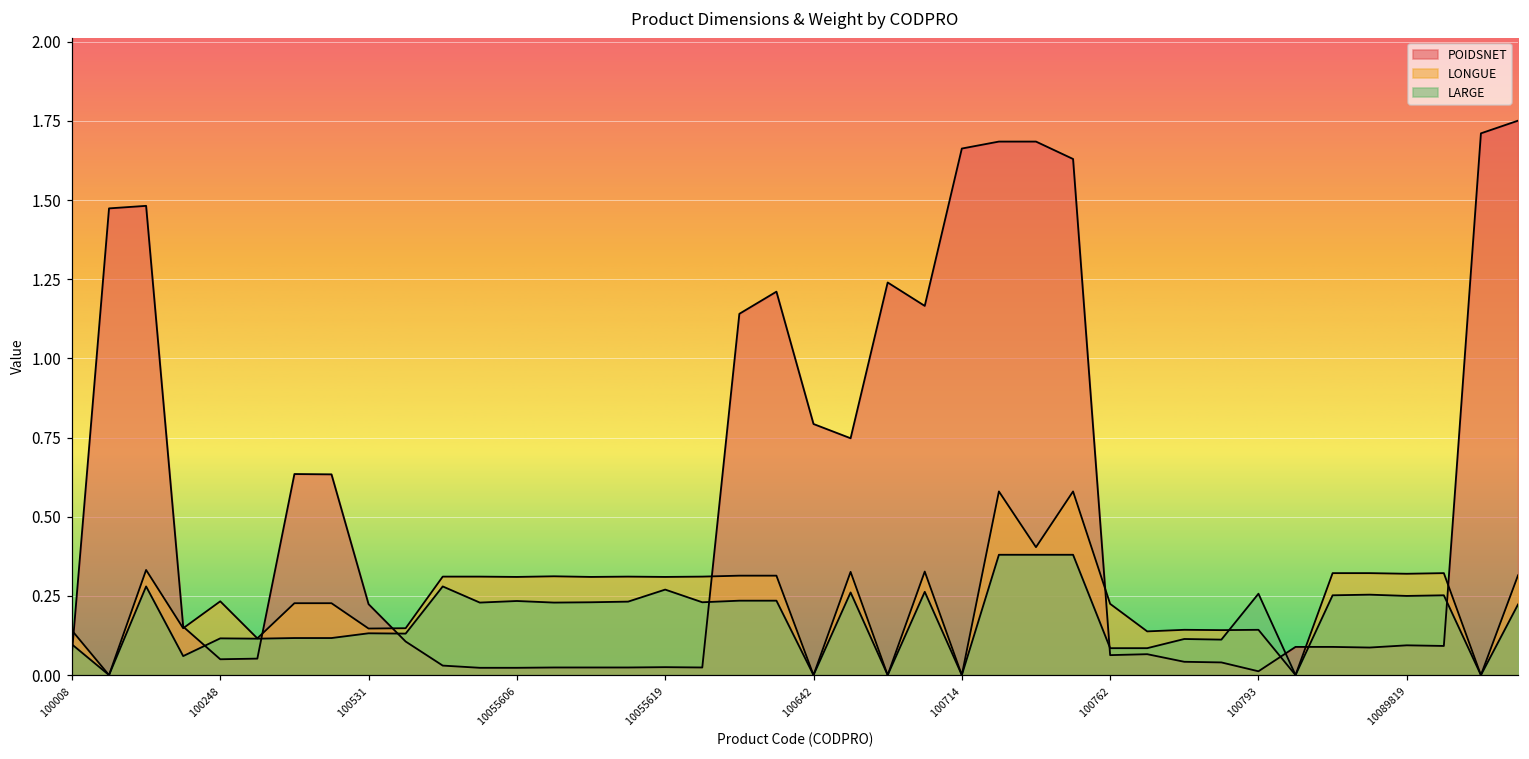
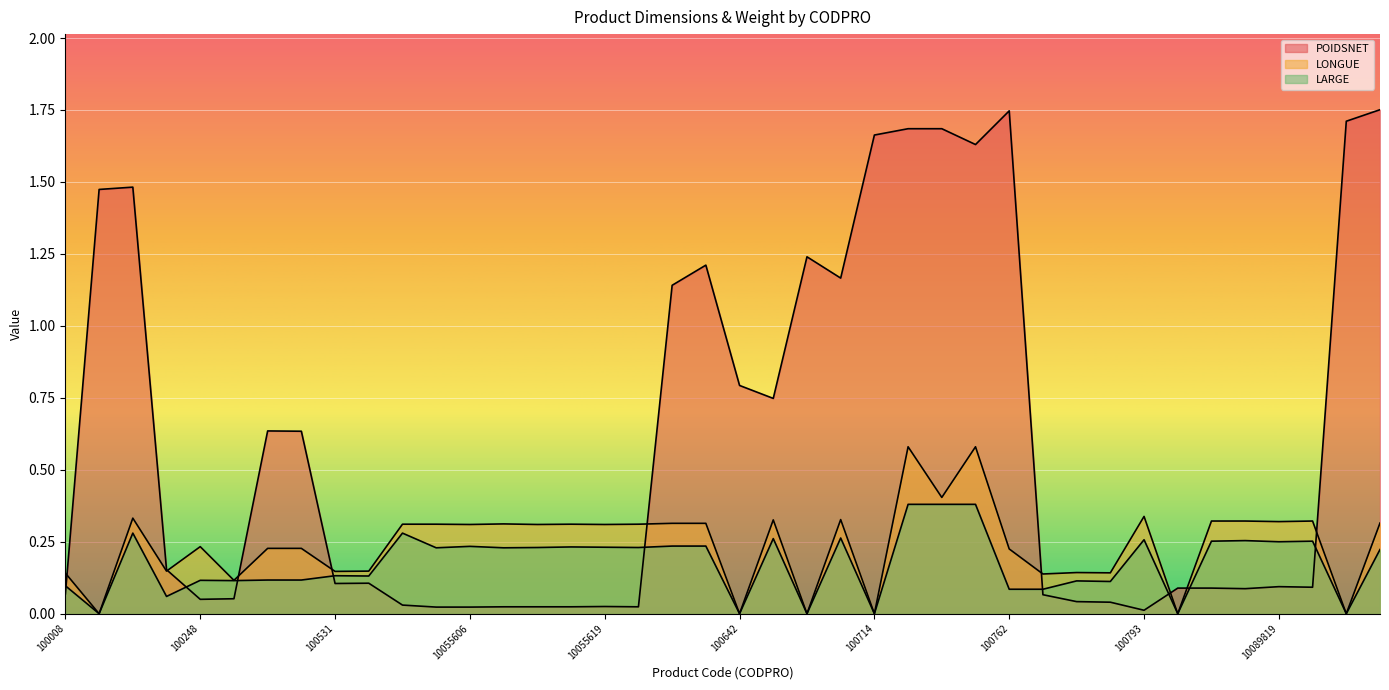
  {
    "POIDSNET": {
      "100008": 0.07,
      "100248": 0.05,
-     "100531": 0.22,
+     "100531": 0.11,
      "10055606": 0.02,
      "10055619": 0.03,
      "100642": 0.79,
      "100714": 1.66,
-     "100762": 0.06,
+     "100762": 1.75,
      "100793": 0.01,
      "10089819": 0.09
    },
    "LONGUE": {
      "100008": 0.14,
      "100248": 0.23,
      "100531": 0.15,
      "10055606": 0.31,
      "10055619": 0.31,
      "100762": 0.23,
-     "100793": 0.14,
+     "100793": 0.34,
      "10089819": 0.32
    },
    "LARGE": {
      "100008": 0.10,
      "100248": 0.12,
      "100531": 0.13,
      "10055606": 0.23,
-     "10055619": 0.27,
+     "10055619": 0.23,
      "100762": 0.09,
      "100793": 0.26,
      "10089819": 0.25
    }
  }
